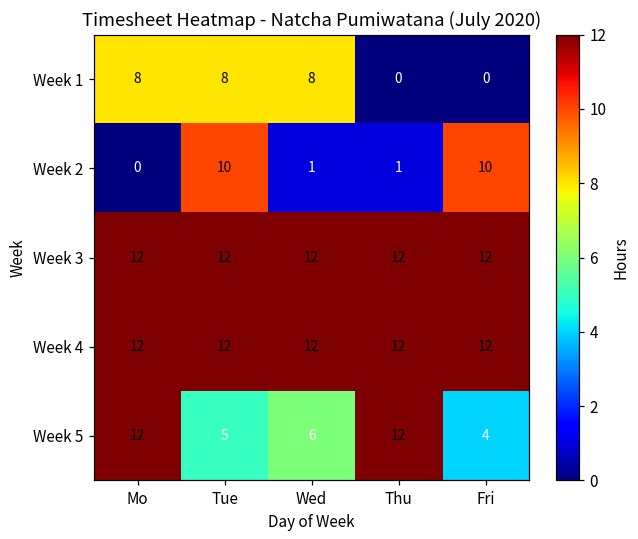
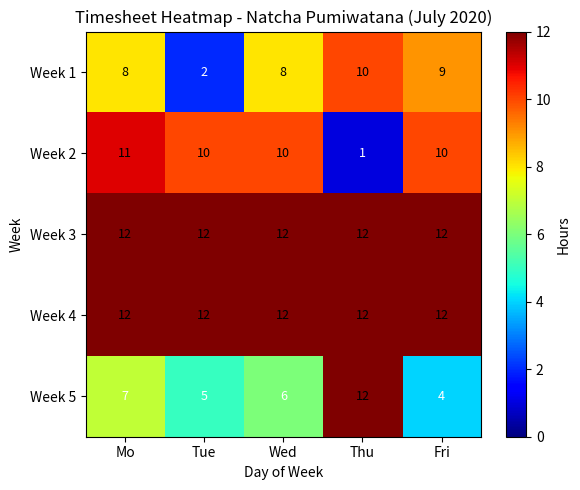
  {
    "Week 1": {
      "Mo": 8,
-     "Tue": 8,
+     "Tue": 2,
      "Wed": 8,
-     "Thu": 0,
-     "Fri": 0
+     "Thu": 10,
+     "Fri": 9
    },
    "Week 2": {
-     "Mo": 0,
+     "Mo": 11,
      "Tue": 10,
-     "Wed": 1,
+     "Wed": 10,
      "Thu": 1,
      "Fri": 10
    },
    "Week 3": {
      "Mo": 12,
      "Tue": 12,
      "Wed": 12,
      "Thu": 12,
      "Fri": 12
    },
    "Week 4": {
      "Mo": 12,
      "Tue": 12,
      "Wed": 12,
      "Thu": 12,
      "Fri": 12
    },
    "Week 5": {
-     "Mo": 12,
+     "Mo": 7,
      "Tue": 5,
      "Wed": 6,
      "Thu": 12,
      "Fri": 4
    }
  }
